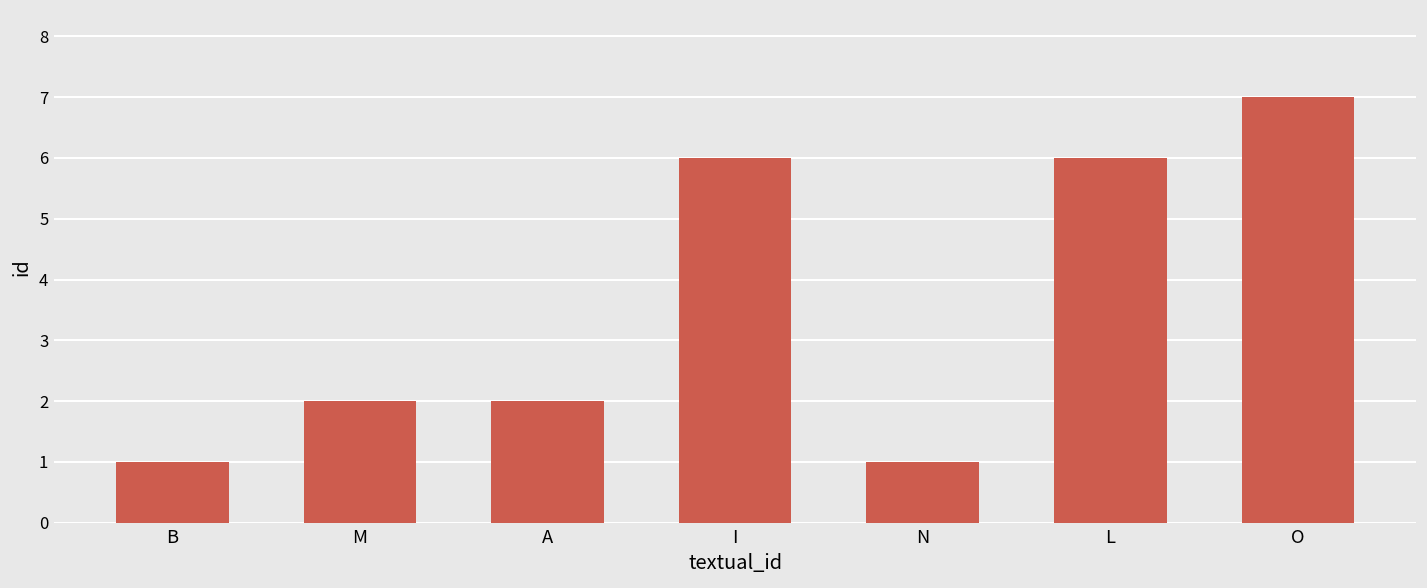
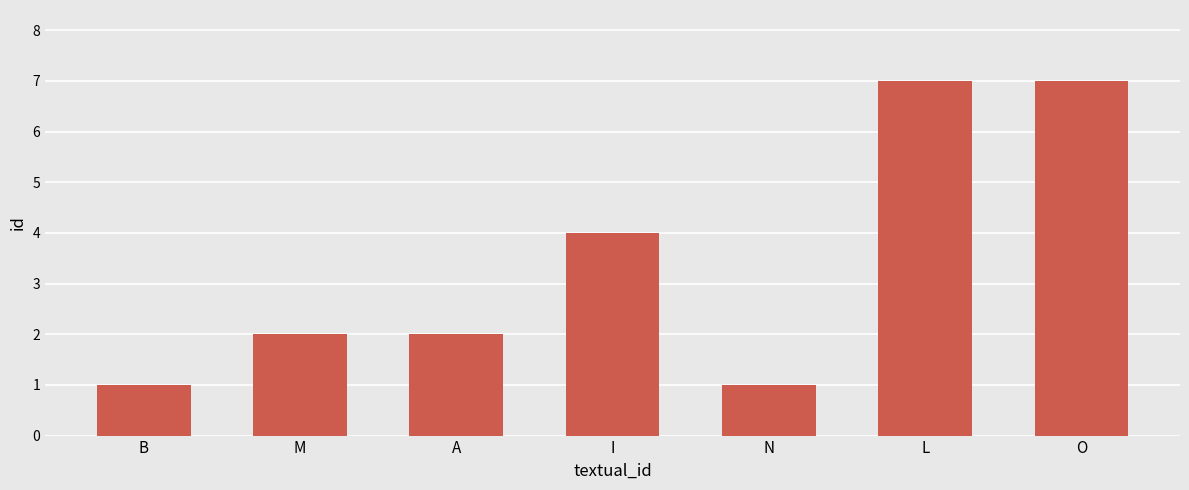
  {
    "B": 1,
    "M": 2,
    "A": 2,
-   "I": 6,
+   "I": 4,
    "N": 1,
-   "L": 6,
+   "L": 7,
    "O": 7
  }
